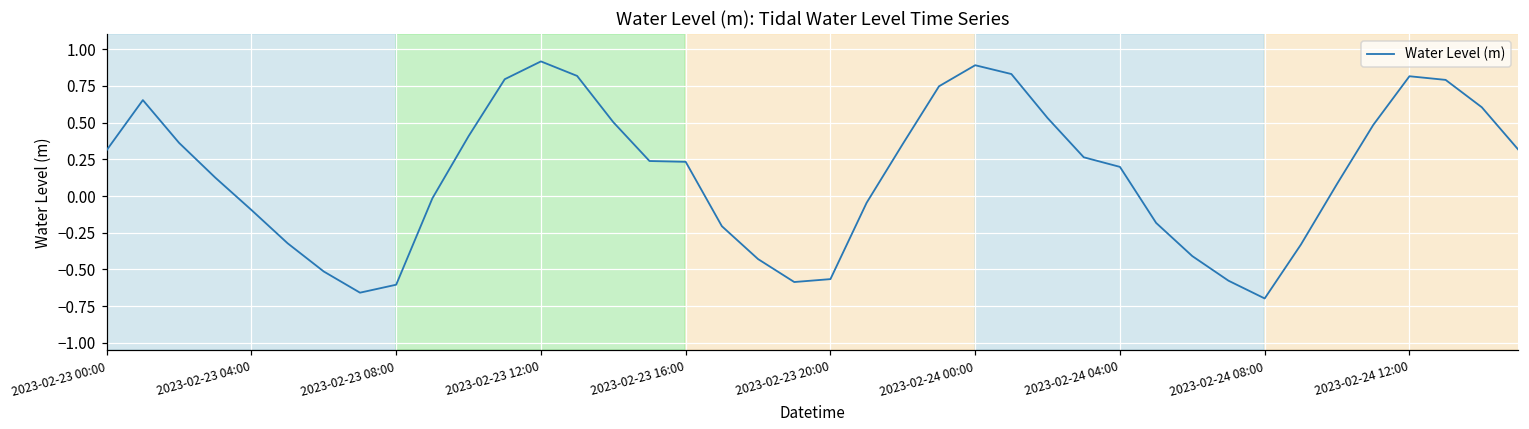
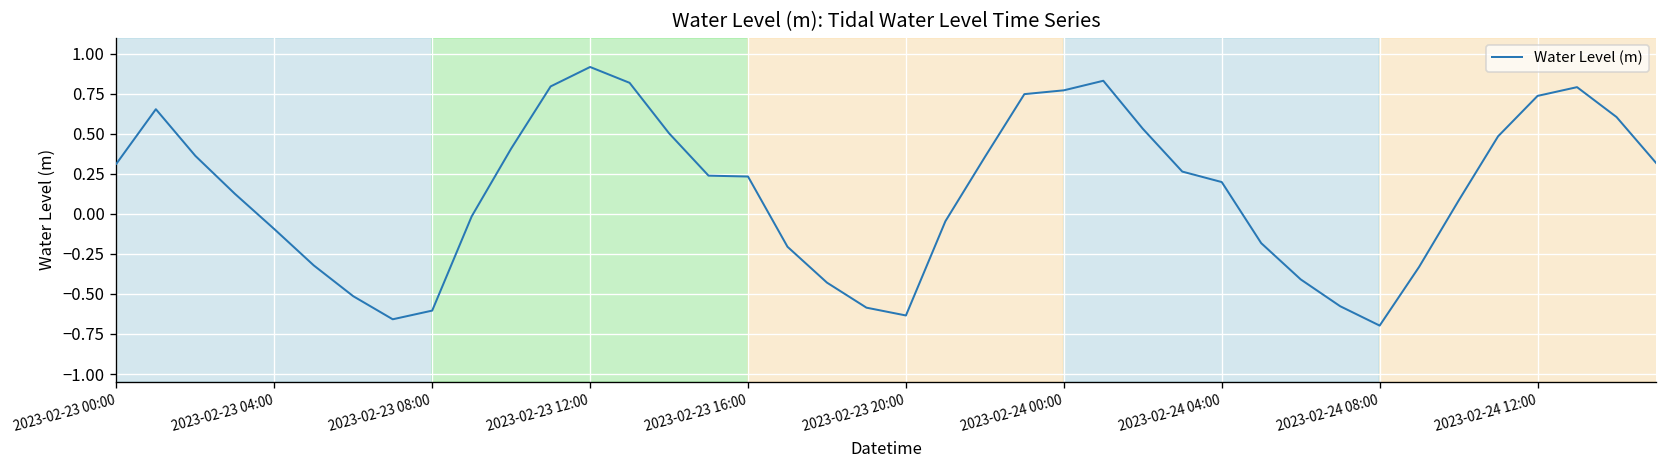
  {
    "2023-02-23 00:00": 0.31,
    "2023-02-23 04:00": -0.10,
    "2023-02-23 08:00": -0.60,
    "2023-02-23 12:00": 0.92,
    "2023-02-23 16:00": 0.23,
-   "2023-02-23 20:00": -0.57,
-   "2023-02-24 00:00": 0.89,
+   "2023-02-23 20:00": -0.63,
+   "2023-02-24 00:00": 0.77,
    "2023-02-24 04:00": 0.20,
    "2023-02-24 08:00": -0.70,
-   "2023-02-24 12:00": 0.82
+   "2023-02-24 12:00": 0.74
  }
